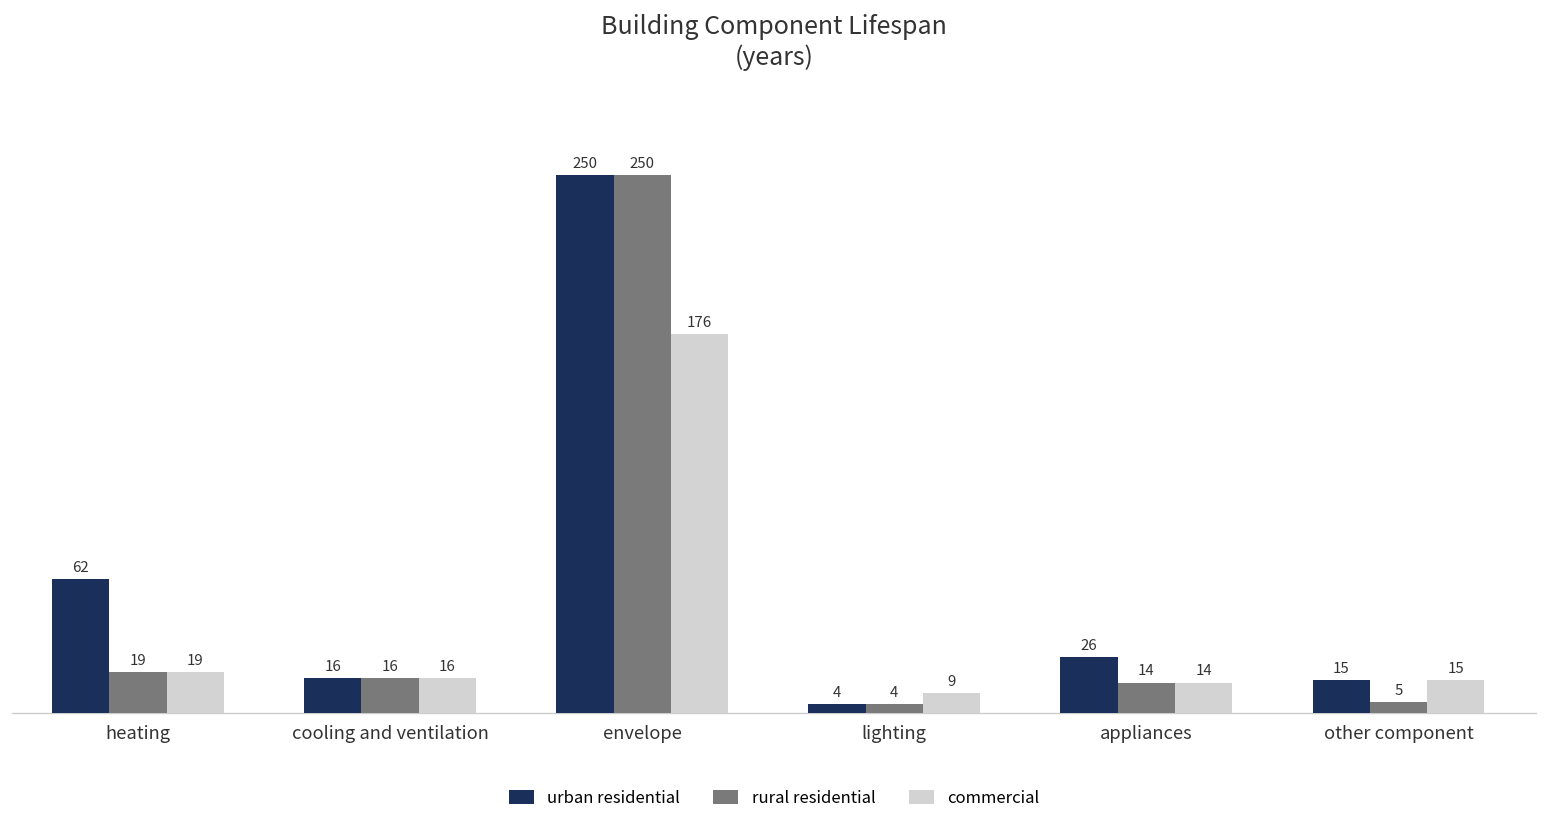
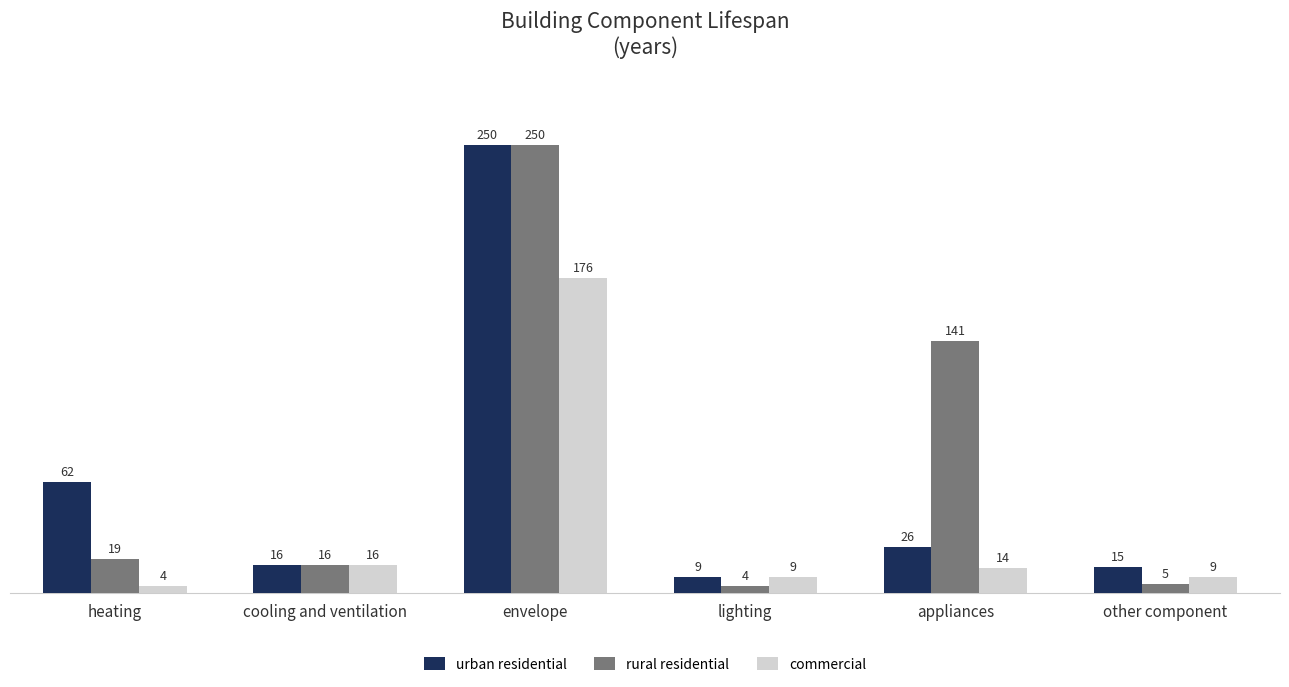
  {
    "urban residential": {
      "heating": 62,
      "cooling and ventilation": 16,
      "envelope": 250,
-     "lighting": 4,
+     "lighting": 9,
      "appliances": 26,
      "other component": 15
    },
    "rural residential": {
      "heating": 19,
      "cooling and ventilation": 16,
      "envelope": 250,
      "lighting": 4,
-     "appliances": 14,
+     "appliances": 141,
      "other component": 5
    },
    "commercial": {
-     "heating": 19,
+     "heating": 4,
      "cooling and ventilation": 16,
      "envelope": 176,
      "lighting": 9,
      "appliances": 14,
-     "other component": 15
+     "other component": 9
    }
  }
